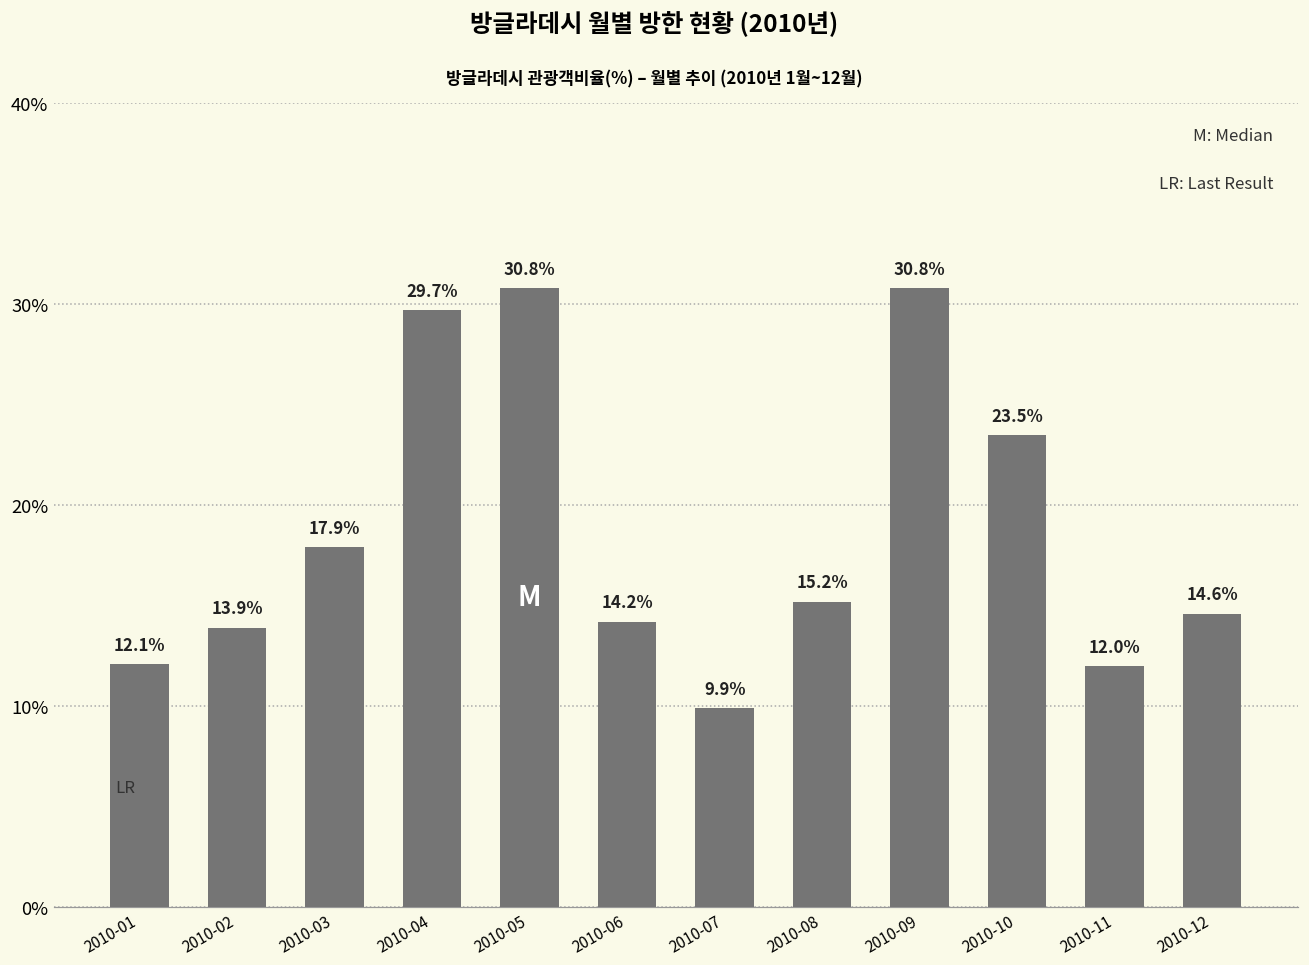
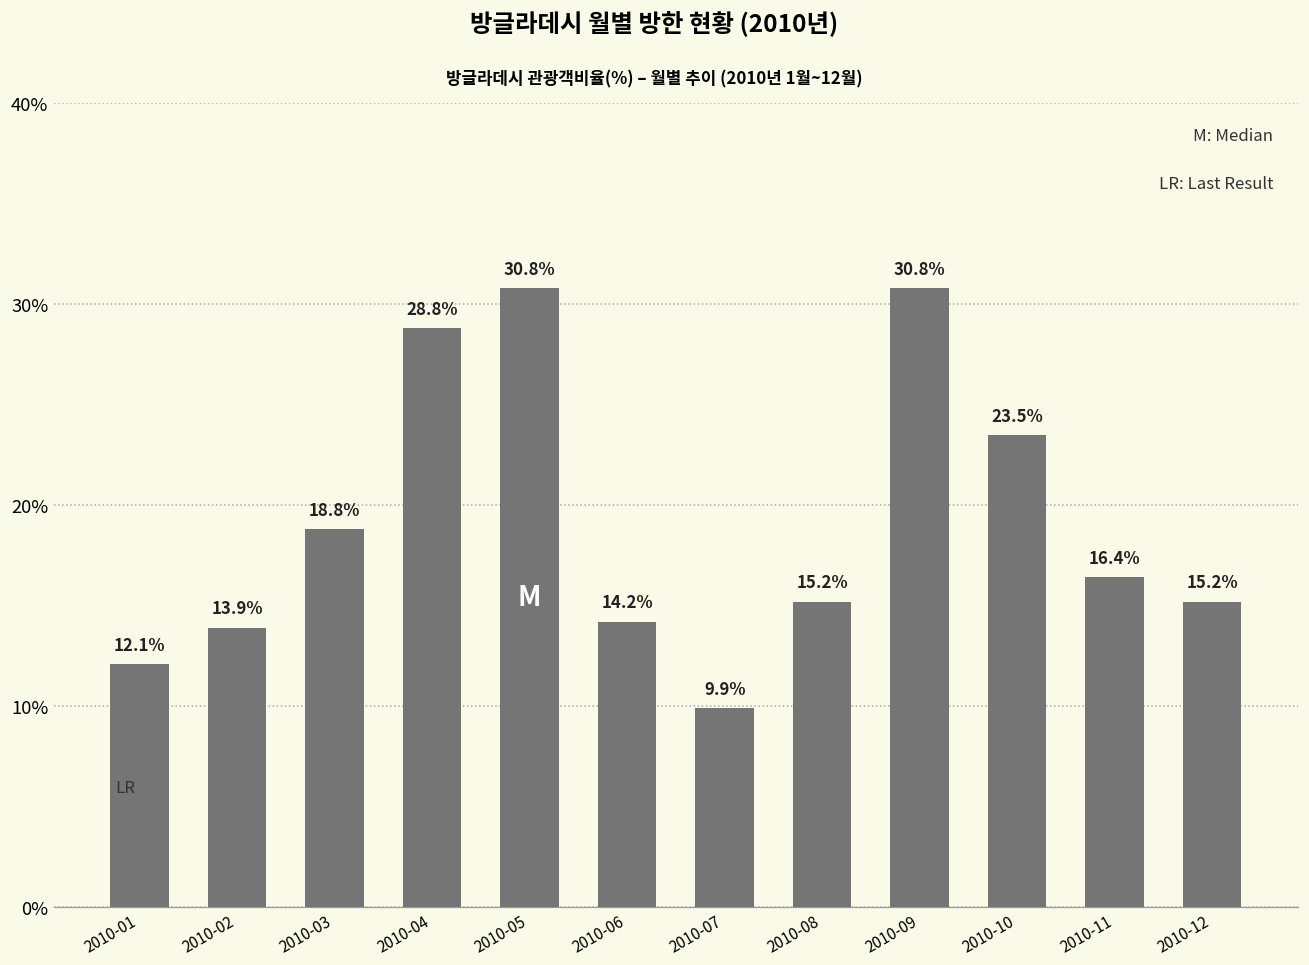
  {
    "2010-01": "12.1%",
    "2010-02": "13.9%",
-   "2010-03": "17.9%",
-   "2010-04": "29.7%",
+   "2010-03": "18.8%",
+   "2010-04": "28.8%",
    "2010-05": "30.8%",
    "2010-06": "14.2%",
    "2010-07": "9.9%",
    "2010-08": "15.2%",
    "2010-09": "30.8%",
    "2010-10": "23.5%",
-   "2010-11": "12.0%",
-   "2010-12": "14.6%"
+   "2010-11": "16.4%",
+   "2010-12": "15.2%"
  }
